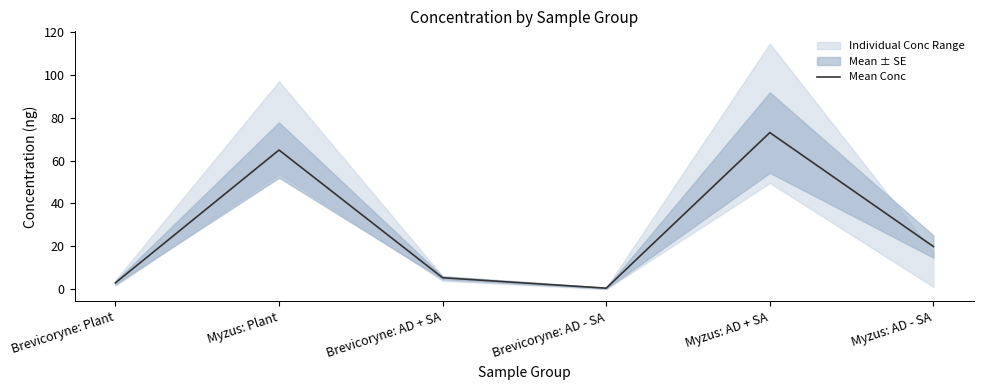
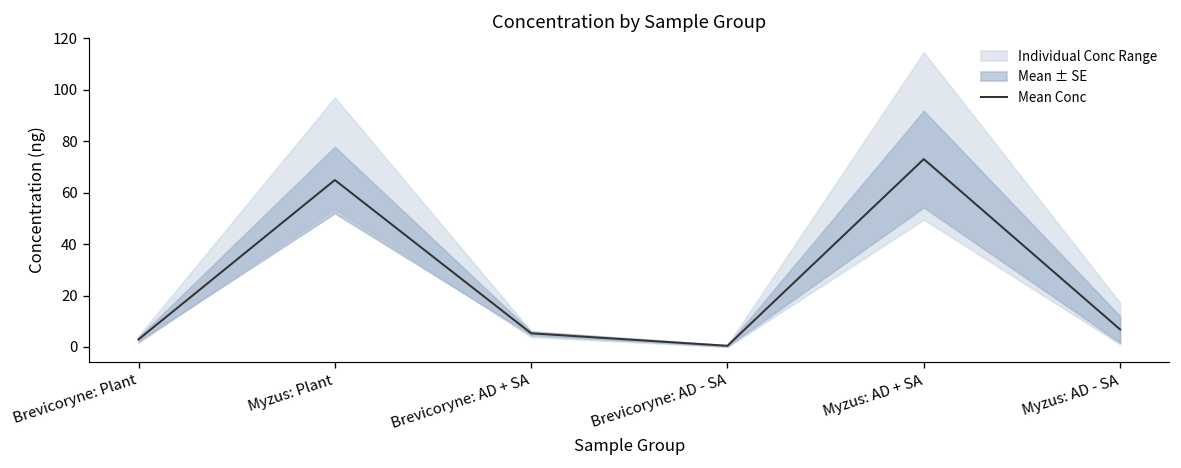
  {
    "Mean Conc": {
      "Myzus: Plant": 65,
      "Myzus: AD + SA": 73,
-     "Myzus: AD - SA": 20
+     "Myzus: AD - SA": 7
    }
  }
